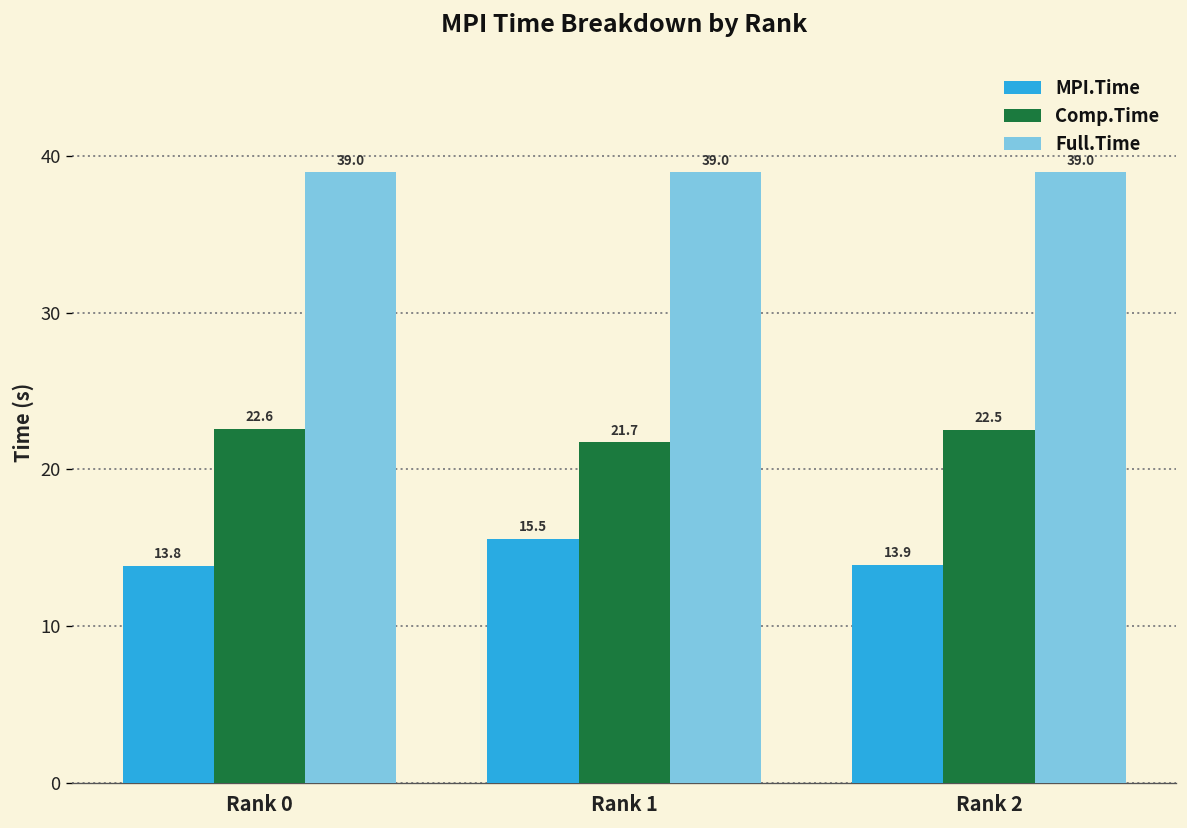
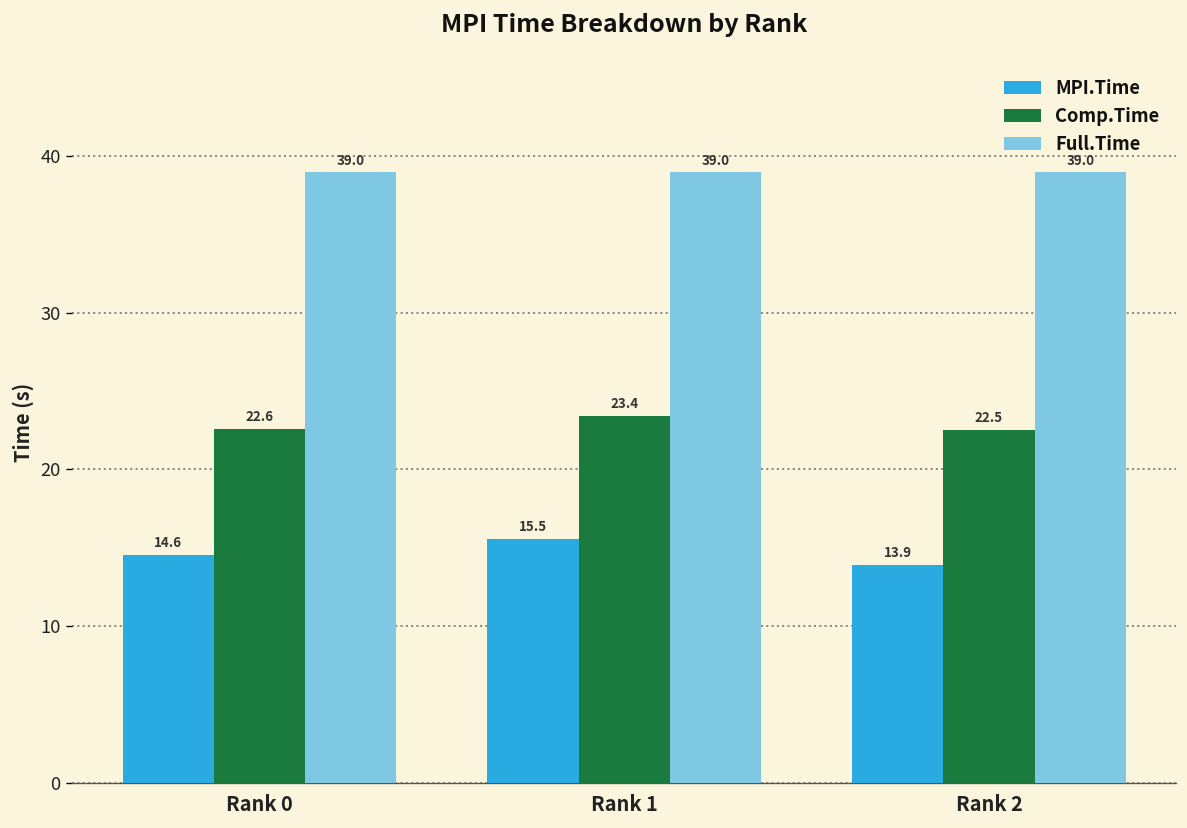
  {
    "MPI.Time": {
-     "Rank 0": 13.8,
+     "Rank 0": 14.6,
      "Rank 1": 15.5,
      "Rank 2": 13.9
    },
    "Comp.Time": {
      "Rank 0": 22.6,
-     "Rank 1": 21.7,
+     "Rank 1": 23.4,
      "Rank 2": 22.5
    },
    "Full.Time": {
      "Rank 0": 39.0,
      "Rank 1": 39.0,
      "Rank 2": 39.0
    }
  }
